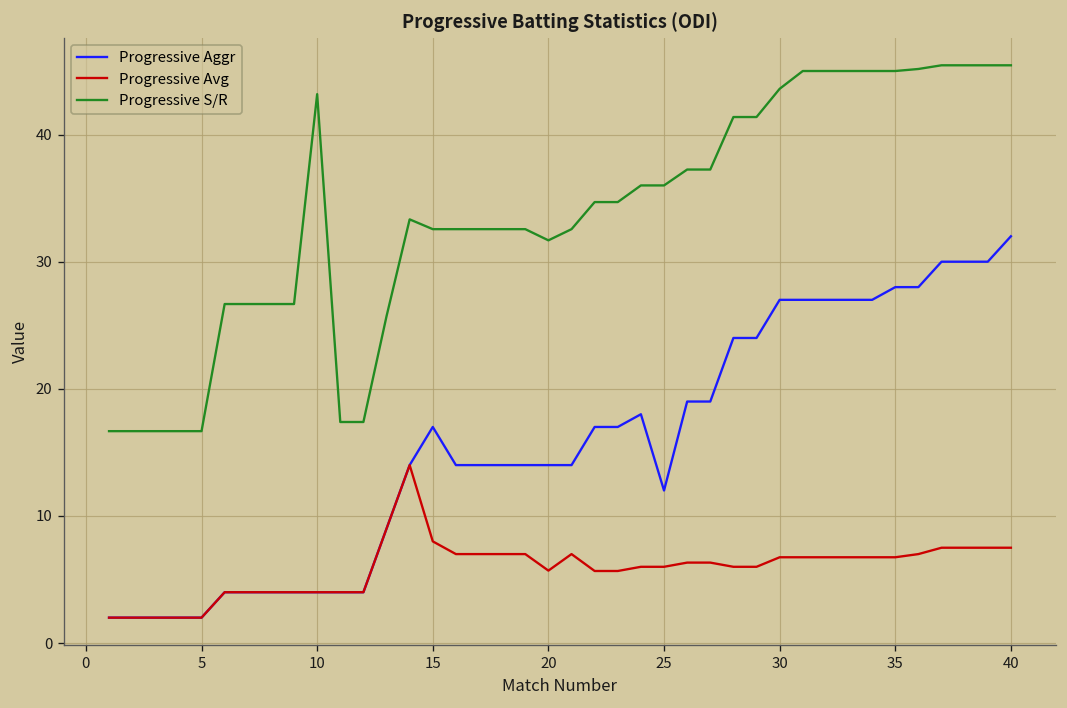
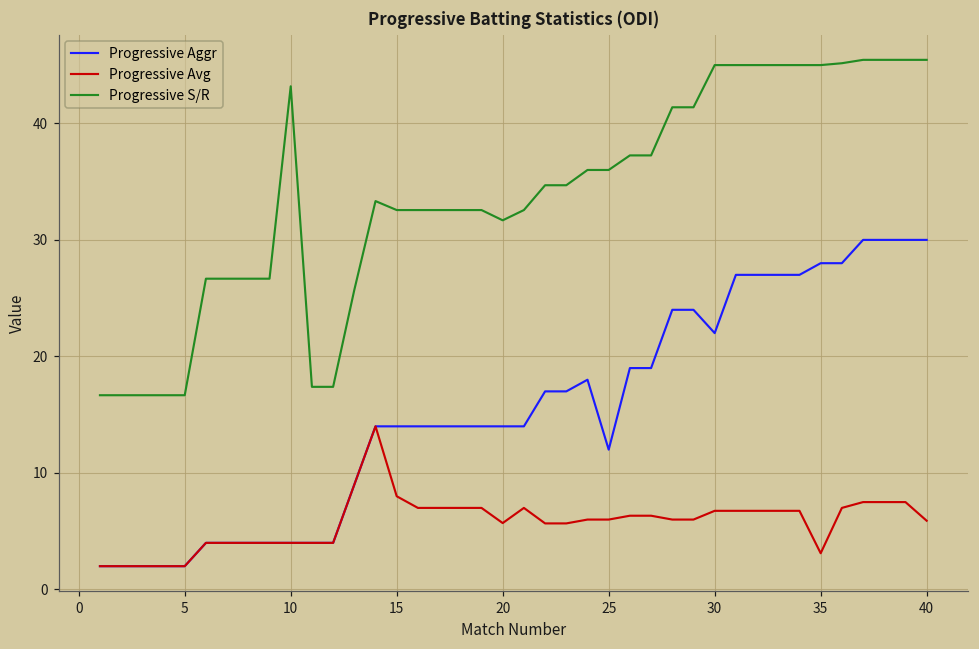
  {
    "Progressive Aggr": {
-     "15": 17,
+     "15": 14,
      "20": 14,
      "25": 12,
-     "30": 27,
+     "30": 22,
      "35": 28,
-     "40": 32
+     "40": 30
    },
    "Progressive Avg": {
      "15": 8.0,
      "20": 5.7,
      "25": 6.0,
      "30": 6.8,
-     "35": 6.8,
-     "40": 7.5
+     "35": 3.1,
+     "40": 5.9
    },
    "Progressive S/R": {
      "5": 16.7,
      "10": 43.2,
      "15": 32.6,
      "20": 31.7,
      "25": 36.0,
-     "30": 43.6,
+     "30": 45.0,
      "35": 45.0,
      "40": 45.5
    }
  }
